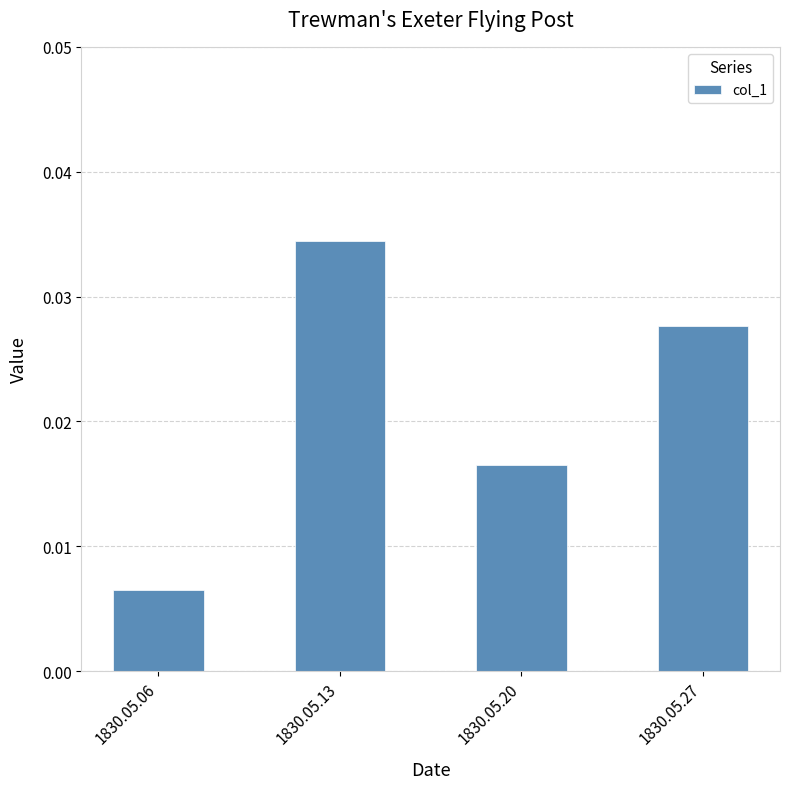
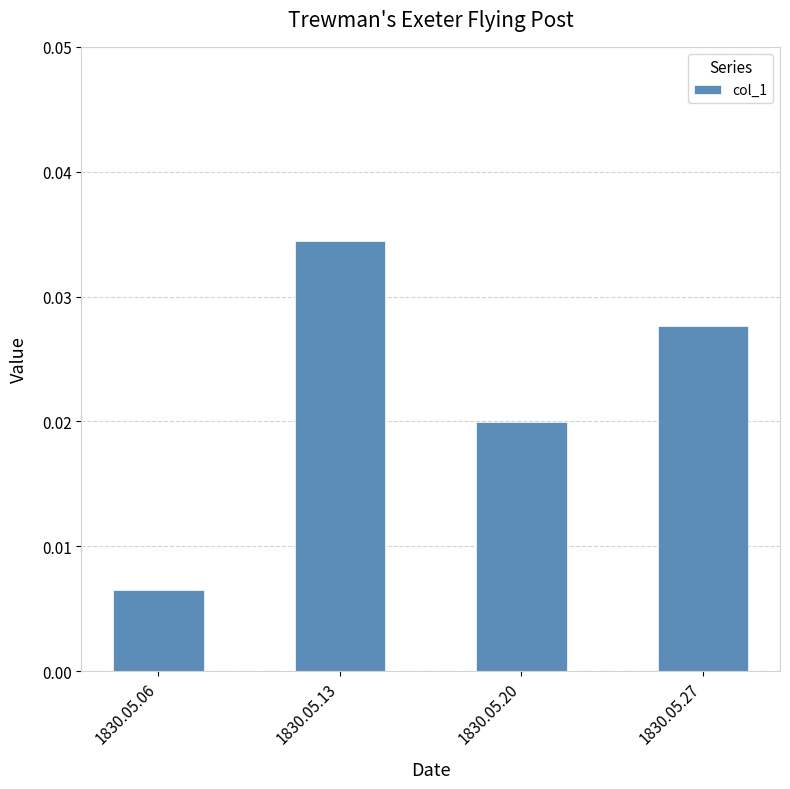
  {
    "1830.05.06": 0.0065,
    "1830.05.13": 0.0345,
-   "1830.05.20": 0.0165,
+   "1830.05.20": 0.0200,
    "1830.05.27": 0.0276
  }
